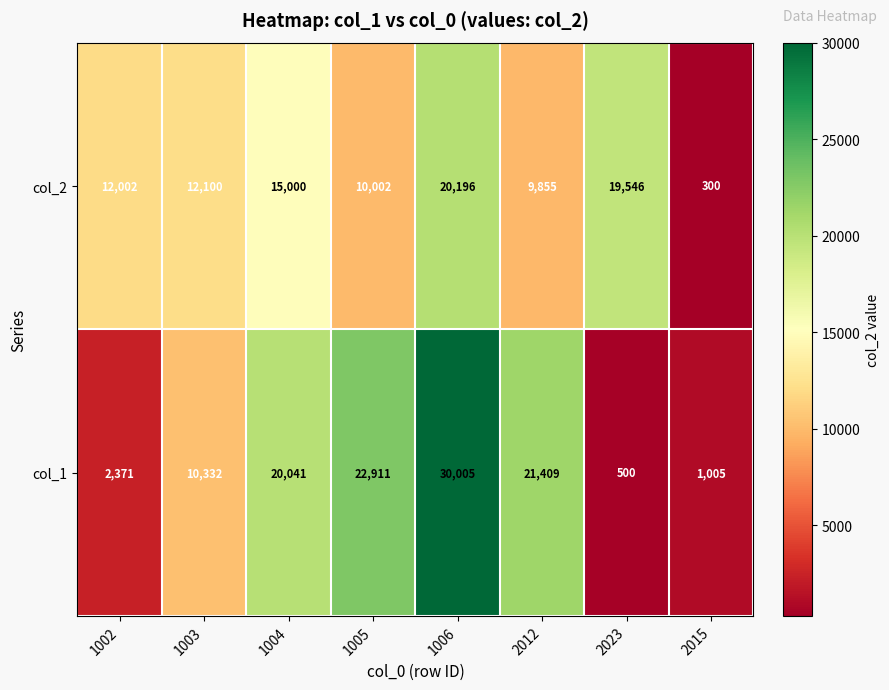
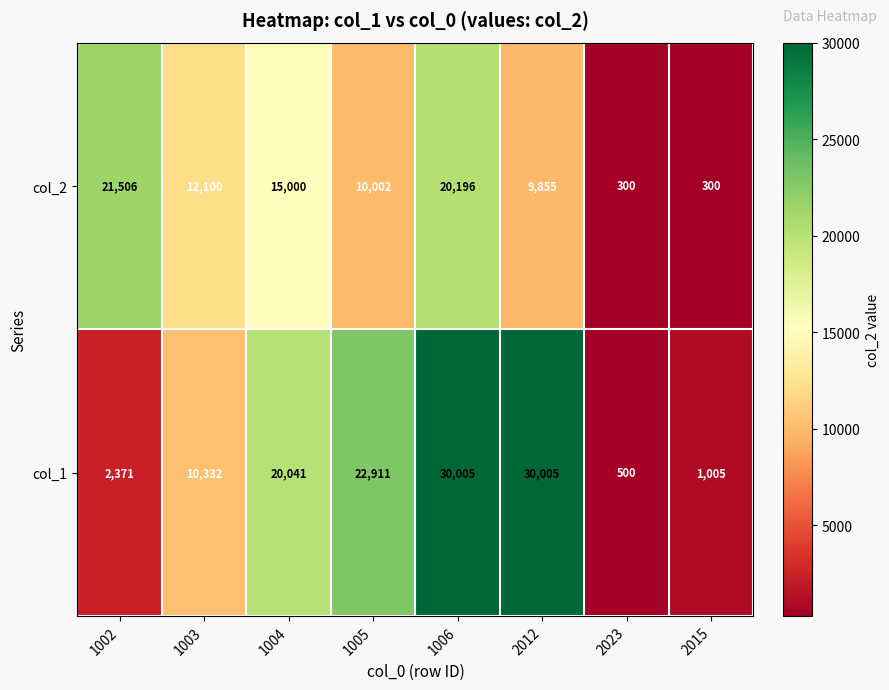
  {
    "col_2": {
-     "1002": "12,002",
+     "1002": "21,506",
      "1003": "12,100",
      "1004": "15,000",
      "1005": "10,002",
      "1006": "20,196",
      "2012": "9,855",
-     "2023": "19,546",
+     "2023": "300",
      "2015": "300"
    },
    "col_1": {
      "1002": "2,371",
      "1003": "10,332",
      "1004": "20,041",
      "1005": "22,911",
      "1006": "30,005",
-     "2012": "21,409",
+     "2012": "30,005",
      "2023": "500",
      "2015": "1,005"
    }
  }
